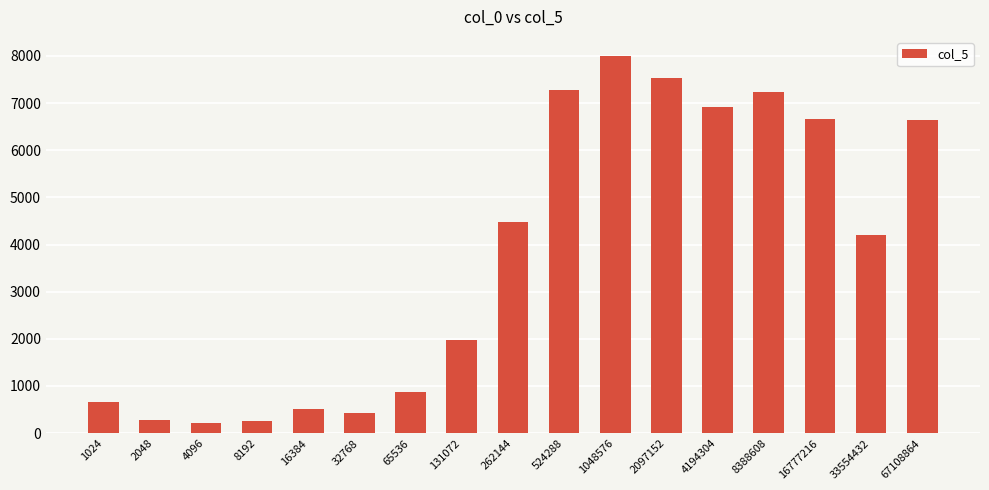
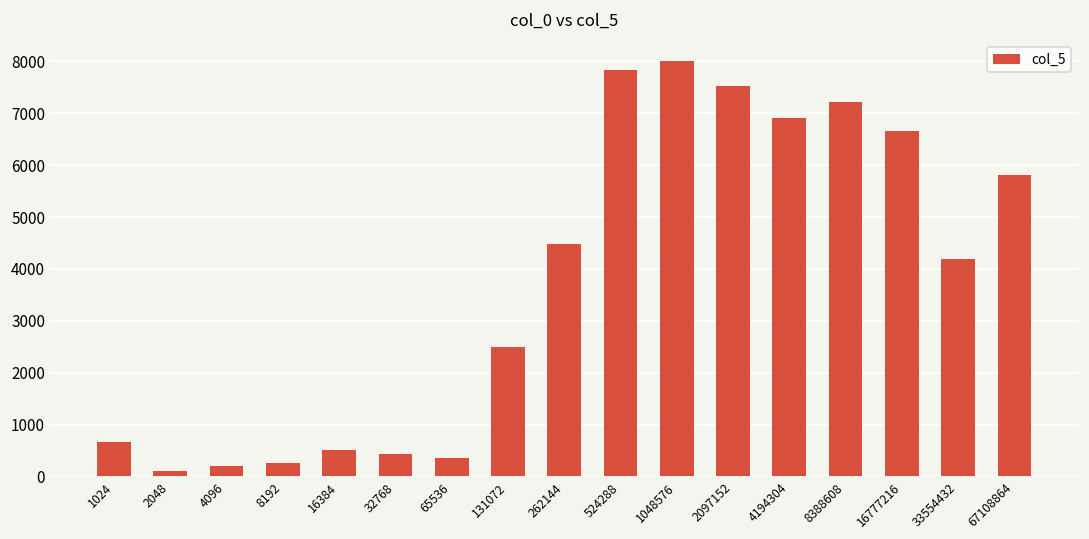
  {
    "1024": 700,
-   "2048": 300,
+   "2048": 100,
    "4096": 200,
    "8192": 300,
    "16384": 500,
    "32768": 400,
-   "65536": 900,
-   "131072": 2000,
+   "65536": 300,
+   "131072": 2500,
    "262144": 4500,
-   "524288": 7300,
+   "524288": 7800,
    "1048576": 8000,
    "2097152": 7500,
    "4194304": 6900,
    "8388608": 7200,
    "16777216": 6700,
    "33554432": 4200,
-   "67108864": 6600
+   "67108864": 5800
  }
